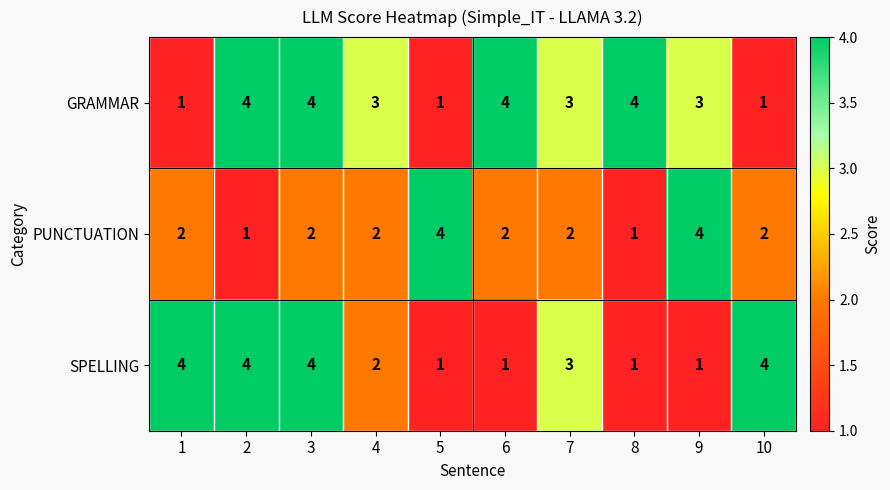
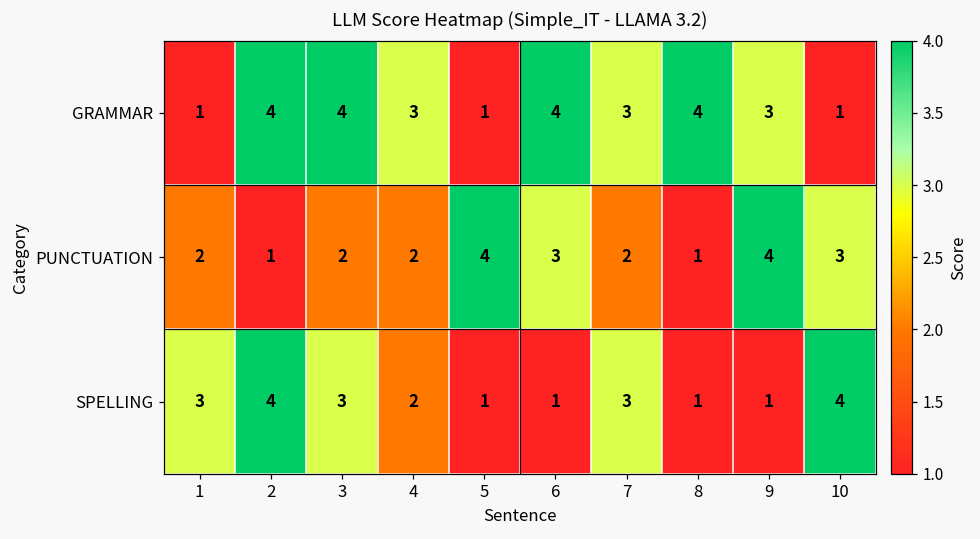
  {
    "GRAMMAR": {
      "1": 1,
      "2": 4,
      "3": 4,
      "4": 3,
      "5": 1,
      "6": 4,
      "7": 3,
      "8": 4,
      "9": 3,
      "10": 1
    },
    "PUNCTUATION": {
      "1": 2,
      "2": 1,
      "3": 2,
      "4": 2,
      "5": 4,
-     "6": 2,
+     "6": 3,
      "7": 2,
      "8": 1,
      "9": 4,
-     "10": 2
+     "10": 3
    },
    "SPELLING": {
-     "1": 4,
+     "1": 3,
      "2": 4,
-     "3": 4,
+     "3": 3,
      "4": 2,
      "5": 1,
      "6": 1,
      "7": 3,
      "8": 1,
      "9": 1,
      "10": 4
    }
  }
